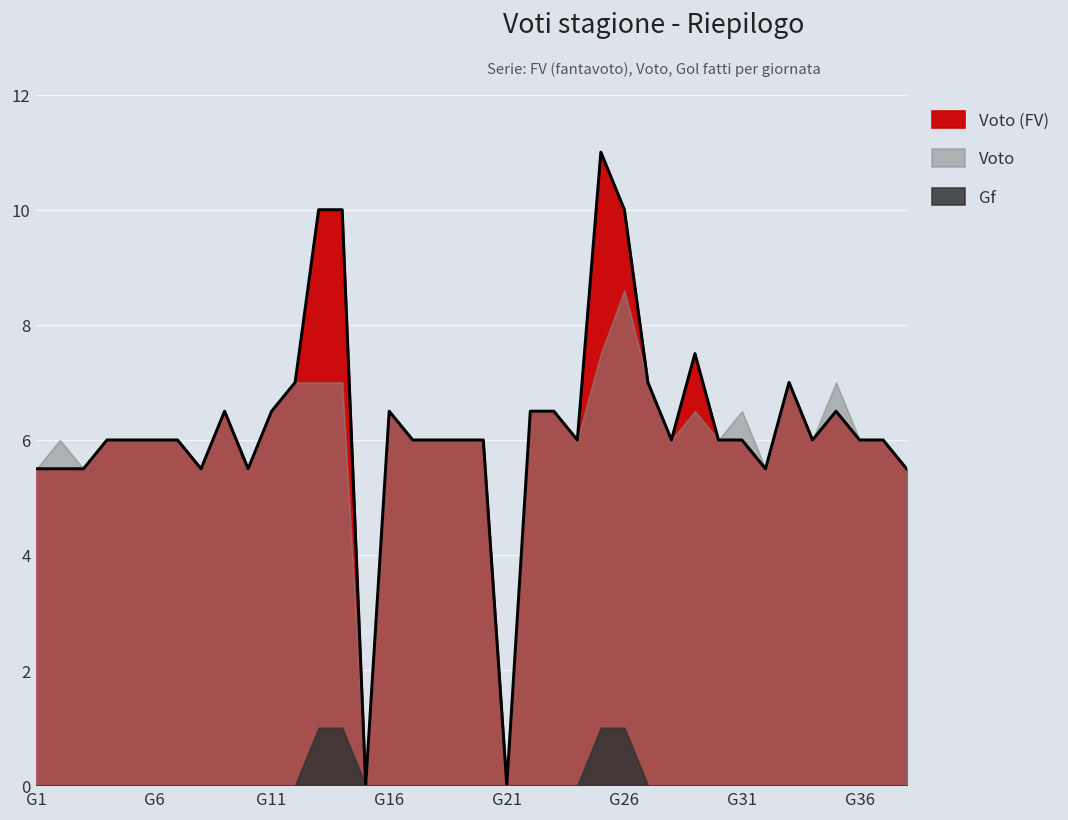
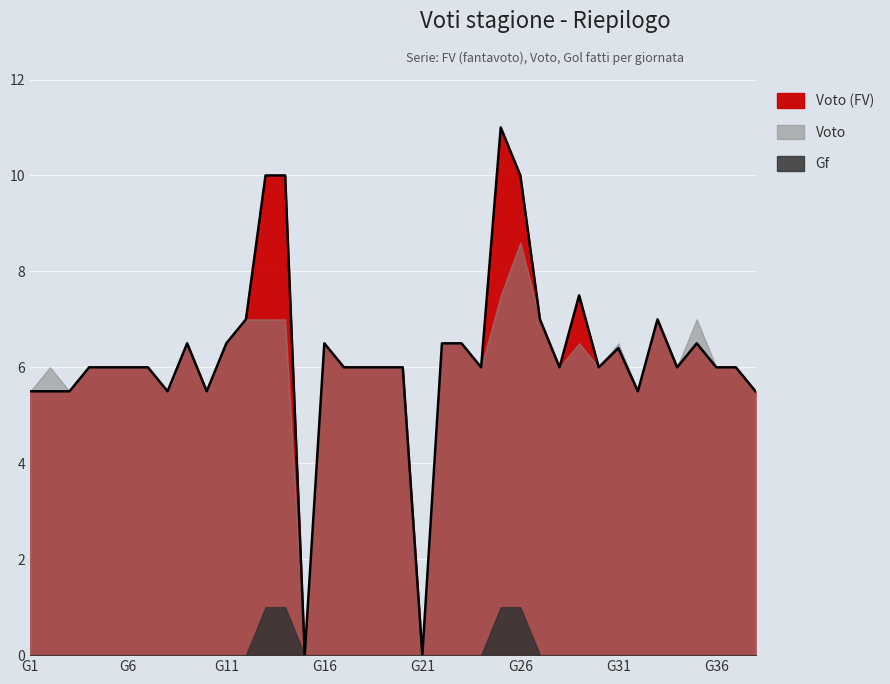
  {
    "Voto (FV)": {
      "G26": 10.0,
-     "G31": 6.0
+     "G31": 6.4
    },
    "Voto": {
      "G26": 8.6,
      "G31": 6.5
    },
    "Gf": {
      "G1": 0.0,
      "G6": 0.0,
      "G11": 0.0,
      "G16": 0.0,
      "G26": 1.0,
      "G31": 0.0,
      "G36": 0.0
    }
  }
